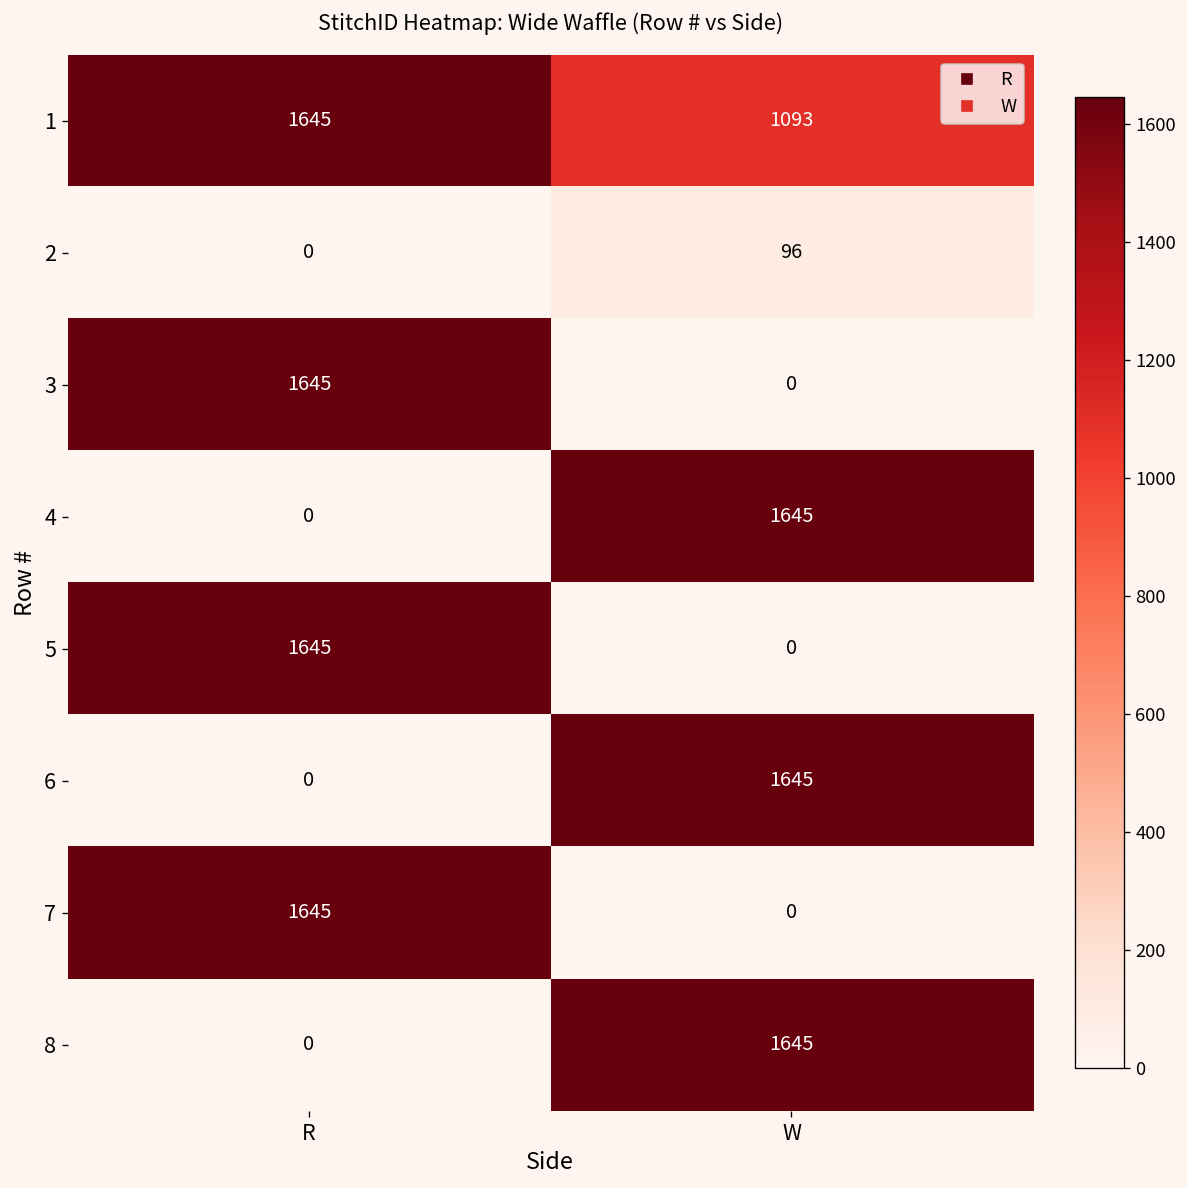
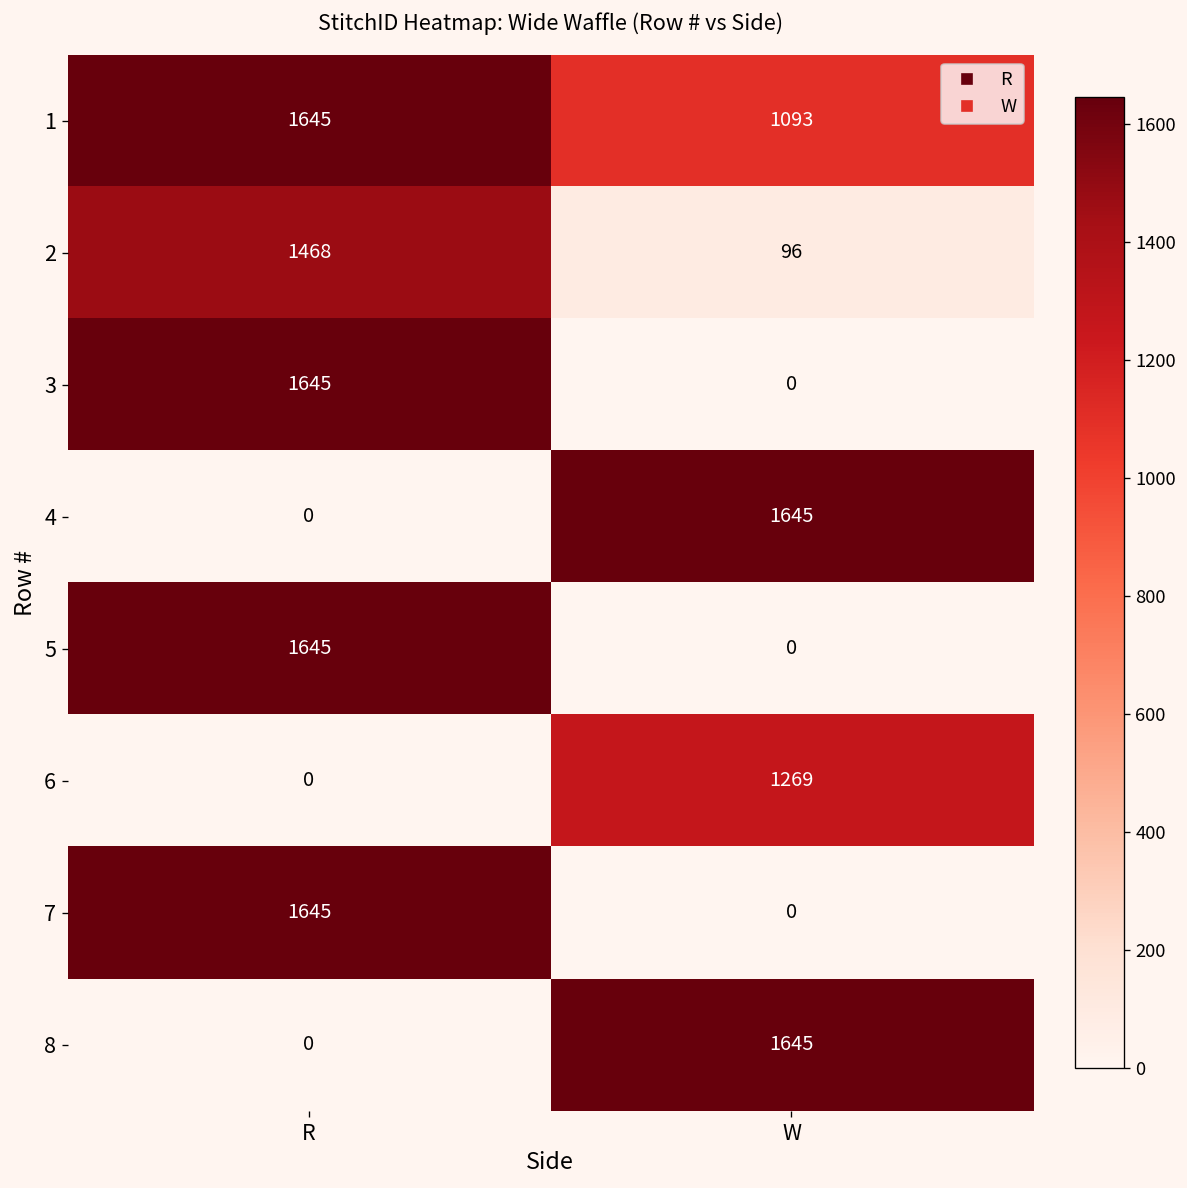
  {
    "1": {
      "R": 1645,
      "W": 1093
    },
    "2": {
-     "R": 0,
+     "R": 1468,
      "W": 96
    },
    "3": {
      "R": 1645,
      "W": 0
    },
    "4": {
      "R": 0,
      "W": 1645
    },
    "5": {
      "R": 1645,
      "W": 0
    },
    "6": {
      "R": 0,
-     "W": 1645
+     "W": 1269
    },
    "7": {
      "R": 1645,
      "W": 0
    },
    "8": {
      "R": 0,
      "W": 1645
    }
  }
